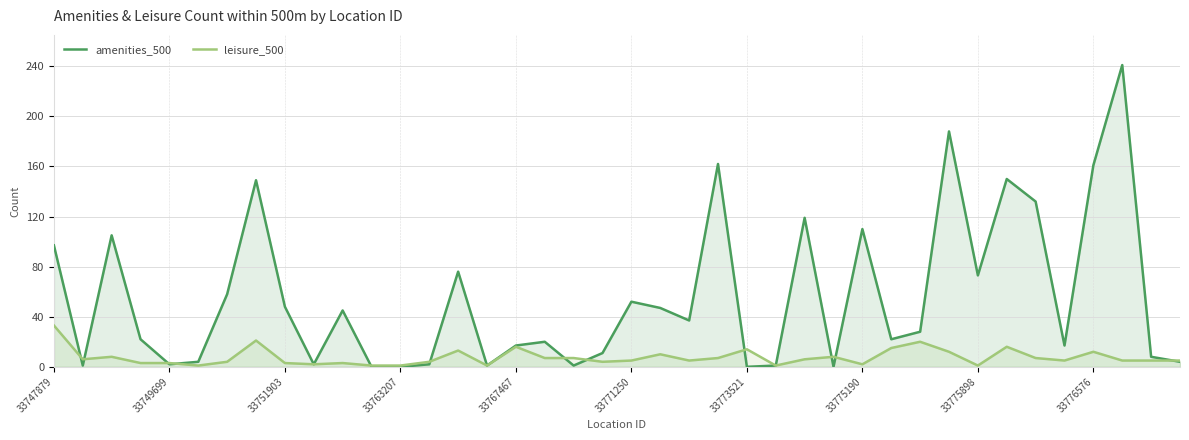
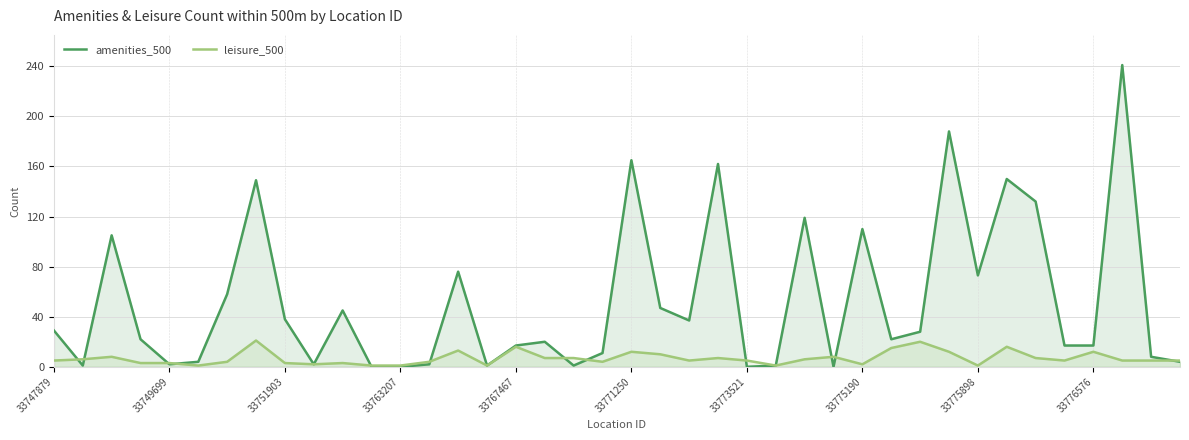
  {
    "amenities_500": {
-     "33747879": 97,
-     "33751903": 48,
-     "33771250": 52,
+     "33747879": 29,
+     "33751903": 38,
+     "33771250": 165,
      "33773521": 0,
      "33775190": 110,
      "33775898": 73,
-     "33776576": 161
+     "33776576": 17
    },
    "leisure_500": {
-     "33747879": 33,
+     "33747879": 5,
      "33751903": 3,
-     "33771250": 5,
-     "33773521": 14,
+     "33771250": 12,
+     "33773521": 5,
      "33775190": 2,
      "33775898": 1,
      "33776576": 12
    }
  }
